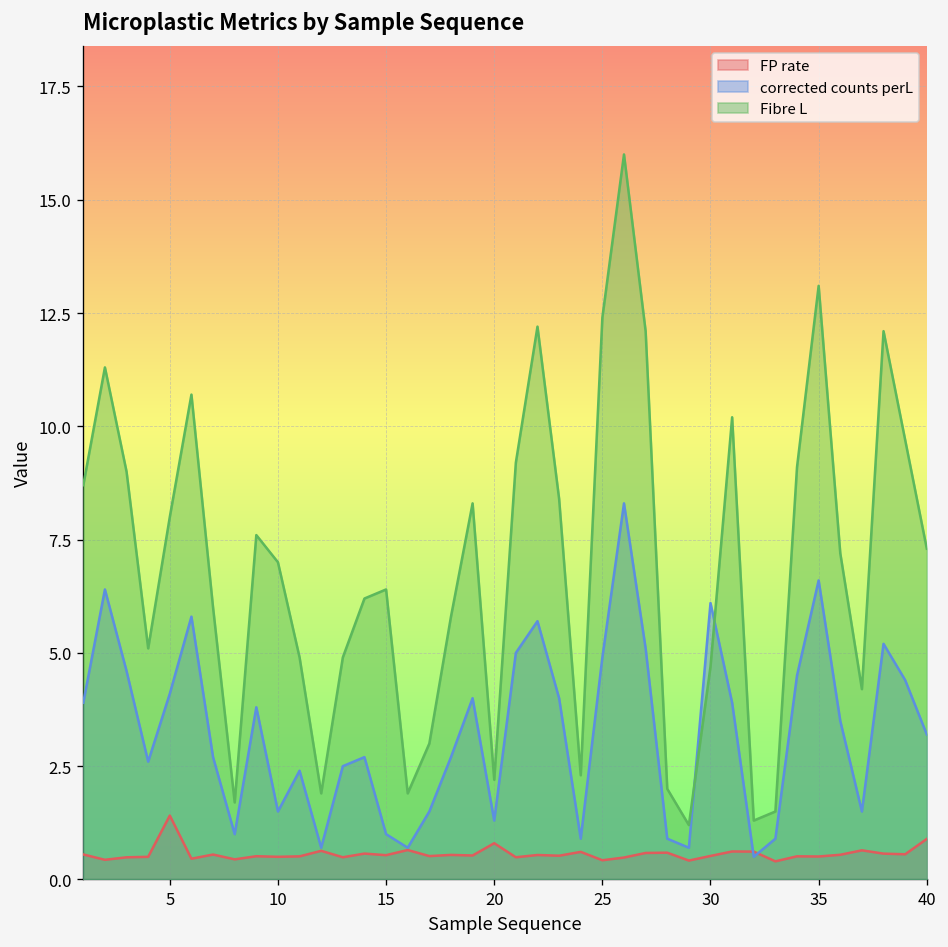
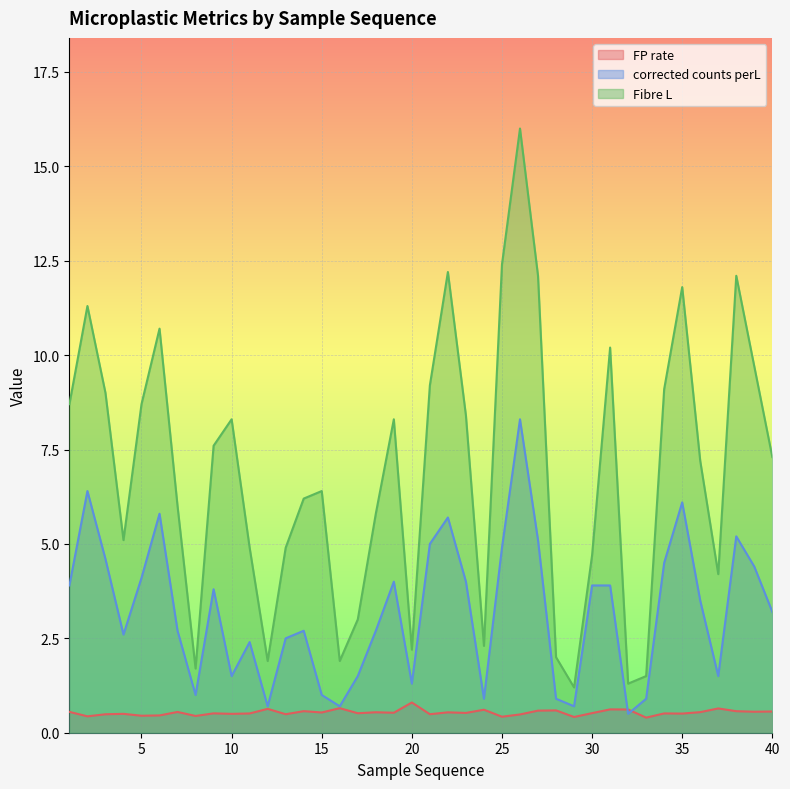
  {
    "FP rate": {
-     "5": 1.4,
+     "5": 0.5,
      "10": 0.5,
      "15": 0.5,
      "20": 0.8,
      "25": 0.4,
      "30": 0.5,
      "35": 0.5,
-     "40": 0.9
+     "40": 0.6
    },
    "corrected counts perL": {
      "5": 4.1,
      "10": 1.5,
      "15": 1.0,
      "20": 1.3,
      "25": 4.9,
-     "30": 6.1,
-     "35": 6.6,
+     "30": 3.9,
+     "35": 6.1,
      "40": 3.2
    },
    "Fibre L": {
-     "5": 8.0,
-     "10": 7.0,
+     "5": 8.7,
+     "10": 8.3,
      "15": 6.4,
      "20": 2.2,
      "25": 12.4,
      "30": 4.7,
-     "35": 13.1,
+     "35": 11.8,
      "40": 7.3
    }
  }
